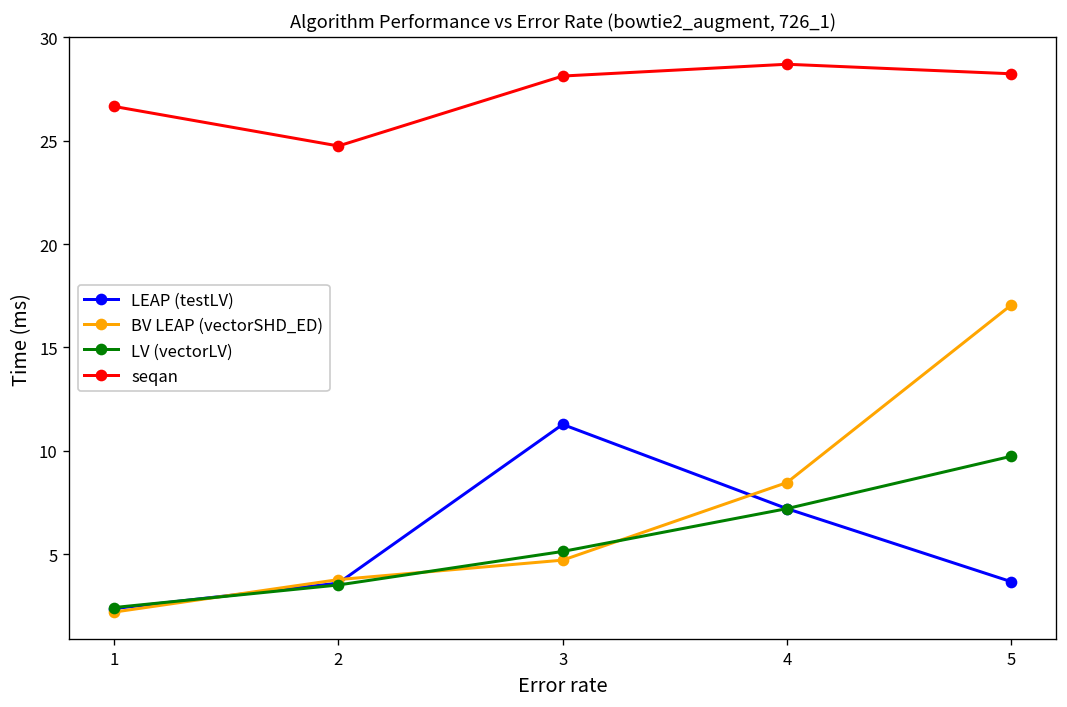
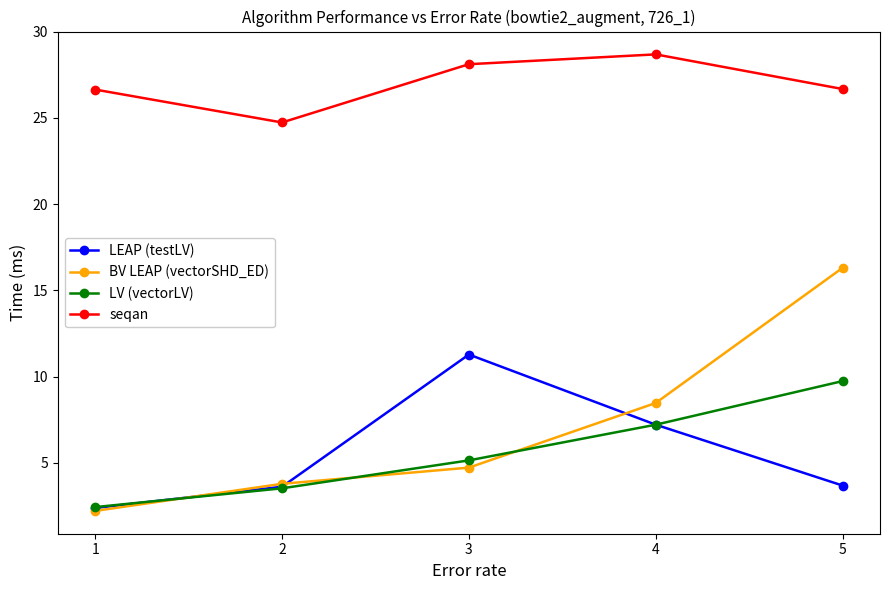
  {
    "LEAP (testLV)": {
      "3": 11.3,
      "5": 3.7
    },
    "BV LEAP (vectorSHD_ED)": {
      "1": 2.2,
      "2": 3.8,
      "3": 4.7,
      "4": 8.5,
-     "5": 17.1
+     "5": 16.3
    },
    "LV (vectorLV)": {
      "3": 5.1,
      "5": 9.7
    },
    "seqan": {
      "1": 26.7,
      "2": 24.7,
      "3": 28.1,
      "4": 28.7,
-     "5": 28.2
+     "5": 26.7
    }
  }
